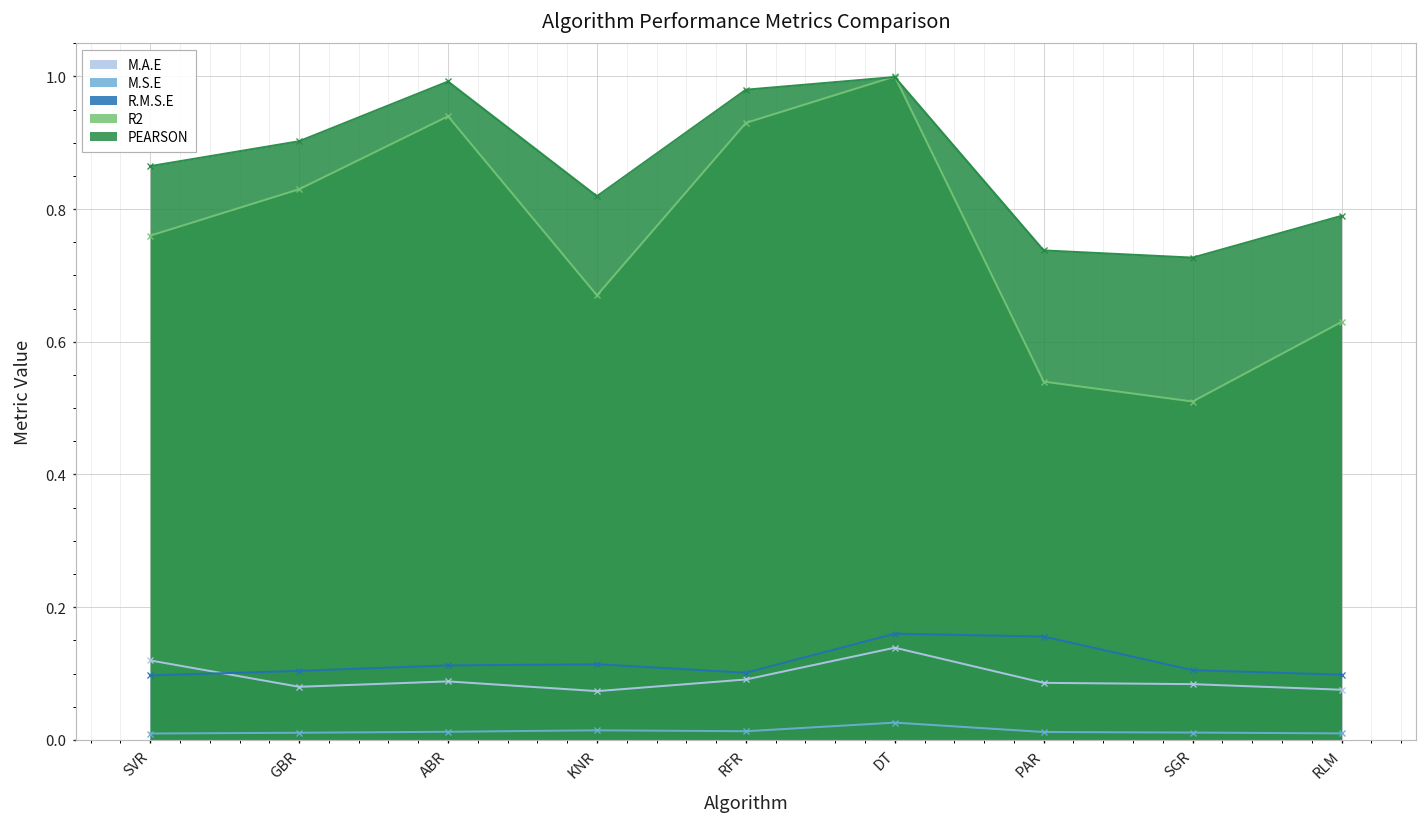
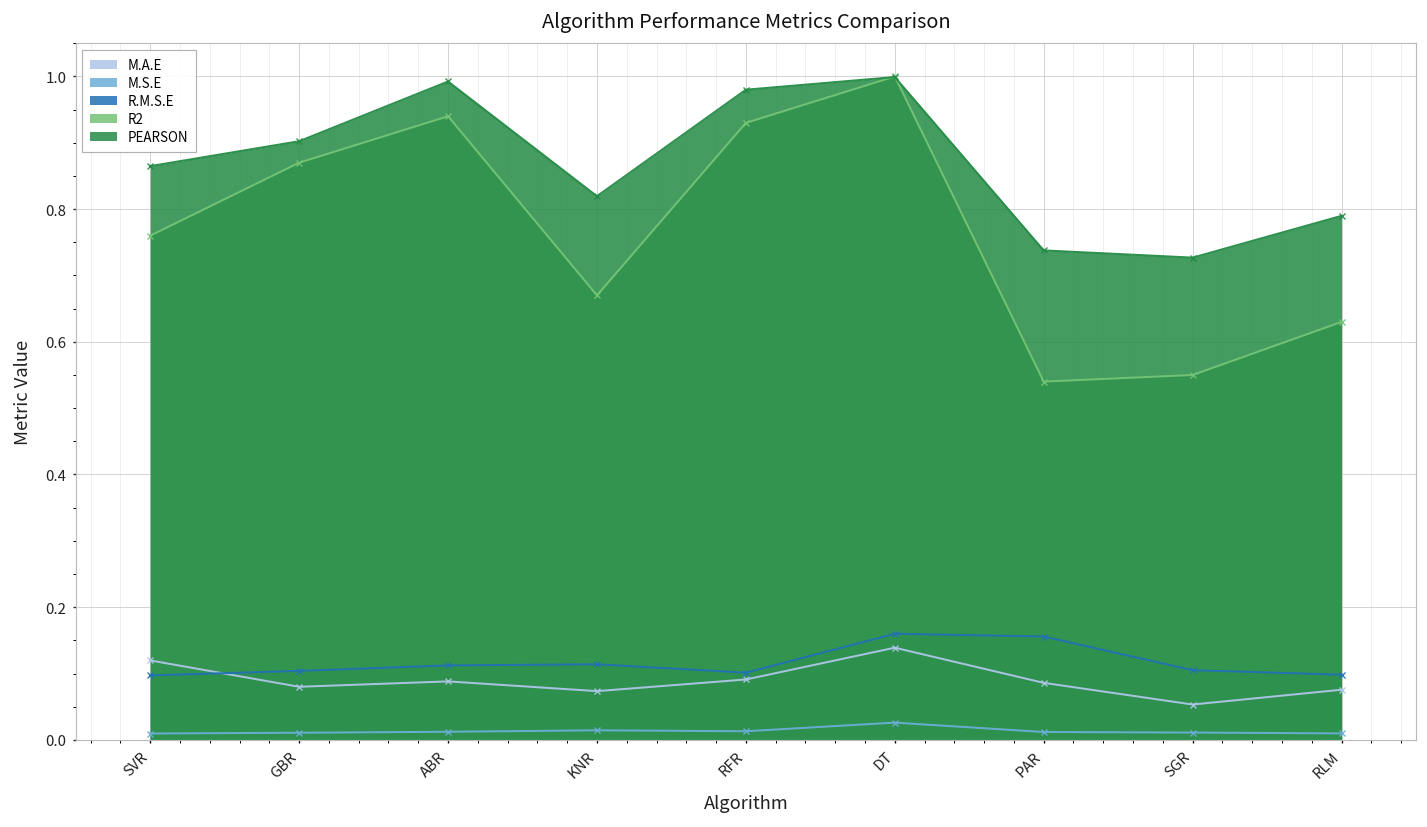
  {
    "M.A.E": {
      "SVR": 0.12,
      "GBR": 0.08,
      "ABR": 0.09,
      "KNR": 0.07,
      "RFR": 0.09,
      "DT": 0.14,
      "PAR": 0.09,
-     "SGR": 0.08,
+     "SGR": 0.05,
      "RLM": 0.08
    },
    "M.S.E": {
      "SVR": 0.01,
      "GBR": 0.01,
      "ABR": 0.01,
      "KNR": 0.01,
      "RFR": 0.01,
      "DT": 0.03,
      "PAR": 0.01,
      "SGR": 0.01,
      "RLM": 0.01
    },
    "R.M.S.E": {
      "SVR": 0.10,
      "GBR": 0.10,
      "ABR": 0.11,
      "KNR": 0.11,
      "RFR": 0.10,
      "DT": 0.16,
      "PAR": 0.16,
      "SGR": 0.11,
      "RLM": 0.10
    },
    "R2": {
      "SVR": 0.76,
-     "GBR": 0.83,
+     "GBR": 0.87,
      "ABR": 0.94,
      "KNR": 0.67,
      "RFR": 0.93,
      "PAR": 0.54,
-     "SGR": 0.51,
+     "SGR": 0.55,
      "RLM": 0.63
    },
    "PEARSON": {
      "SVR": 0.86,
      "GBR": 0.90,
      "ABR": 0.99,
      "KNR": 0.82,
      "RFR": 0.98,
      "PAR": 0.74,
      "SGR": 0.73,
      "RLM": 0.79
    }
  }
